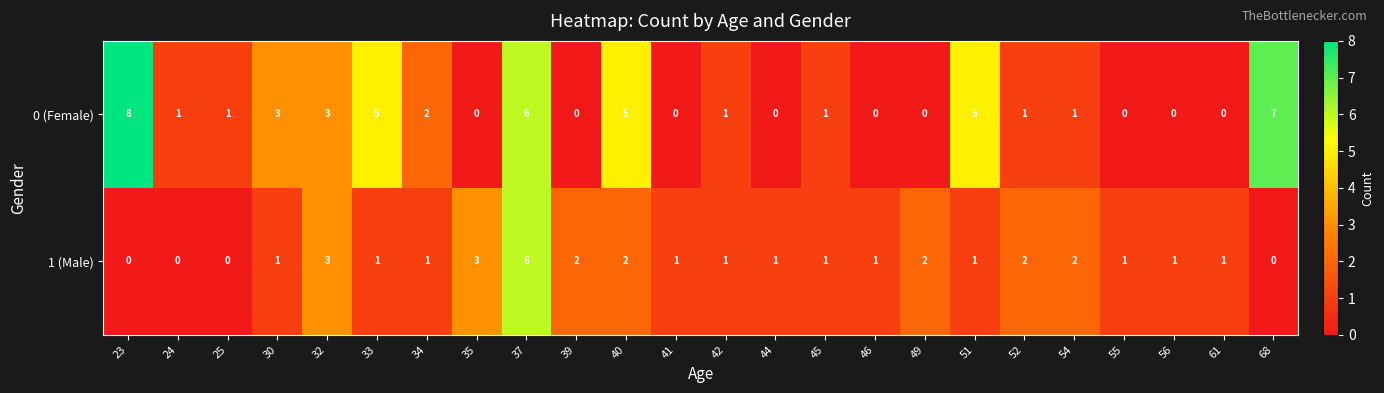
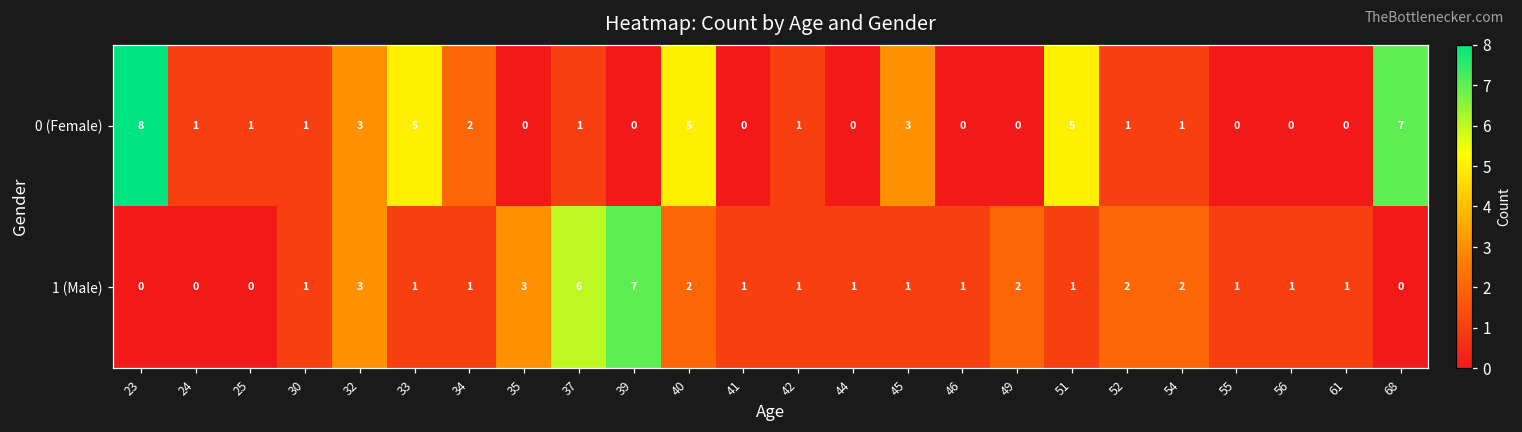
  {
    "0 (Female)": {
      "23": 8,
      "24": 1,
      "25": 1,
-     "30": 3,
+     "30": 1,
      "32": 3,
      "33": 5,
      "34": 2,
      "35": 0,
-     "37": 6,
+     "37": 1,
      "39": 0,
      "40": 5,
      "41": 0,
      "42": 1,
      "44": 0,
-     "45": 1,
+     "45": 3,
      "46": 0,
      "49": 0,
      "51": 5,
      "52": 1,
      "54": 1,
      "55": 0,
      "56": 0,
      "61": 0,
      "68": 7
    },
    "1 (Male)": {
      "23": 0,
      "24": 0,
      "25": 0,
      "30": 1,
      "32": 3,
      "33": 1,
      "34": 1,
      "35": 3,
      "37": 6,
-     "39": 2,
+     "39": 7,
      "40": 2,
      "41": 1,
      "42": 1,
      "44": 1,
      "45": 1,
      "46": 1,
      "49": 2,
      "51": 1,
      "52": 2,
      "54": 2,
      "55": 1,
      "56": 1,
      "61": 1,
      "68": 0
    }
  }
